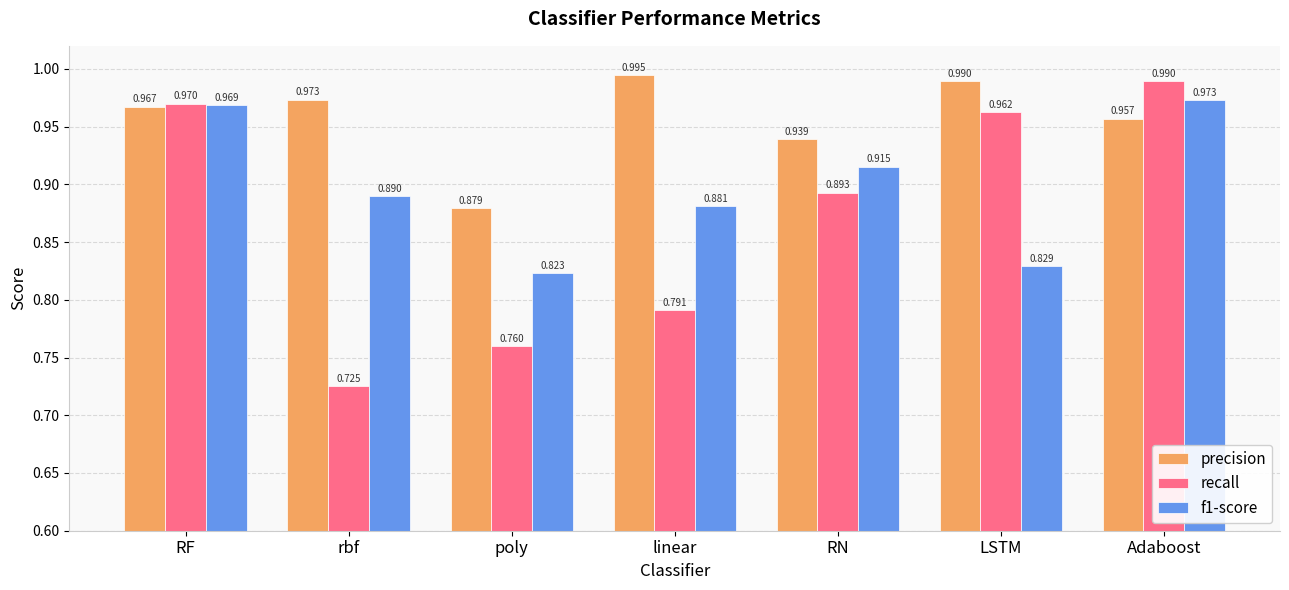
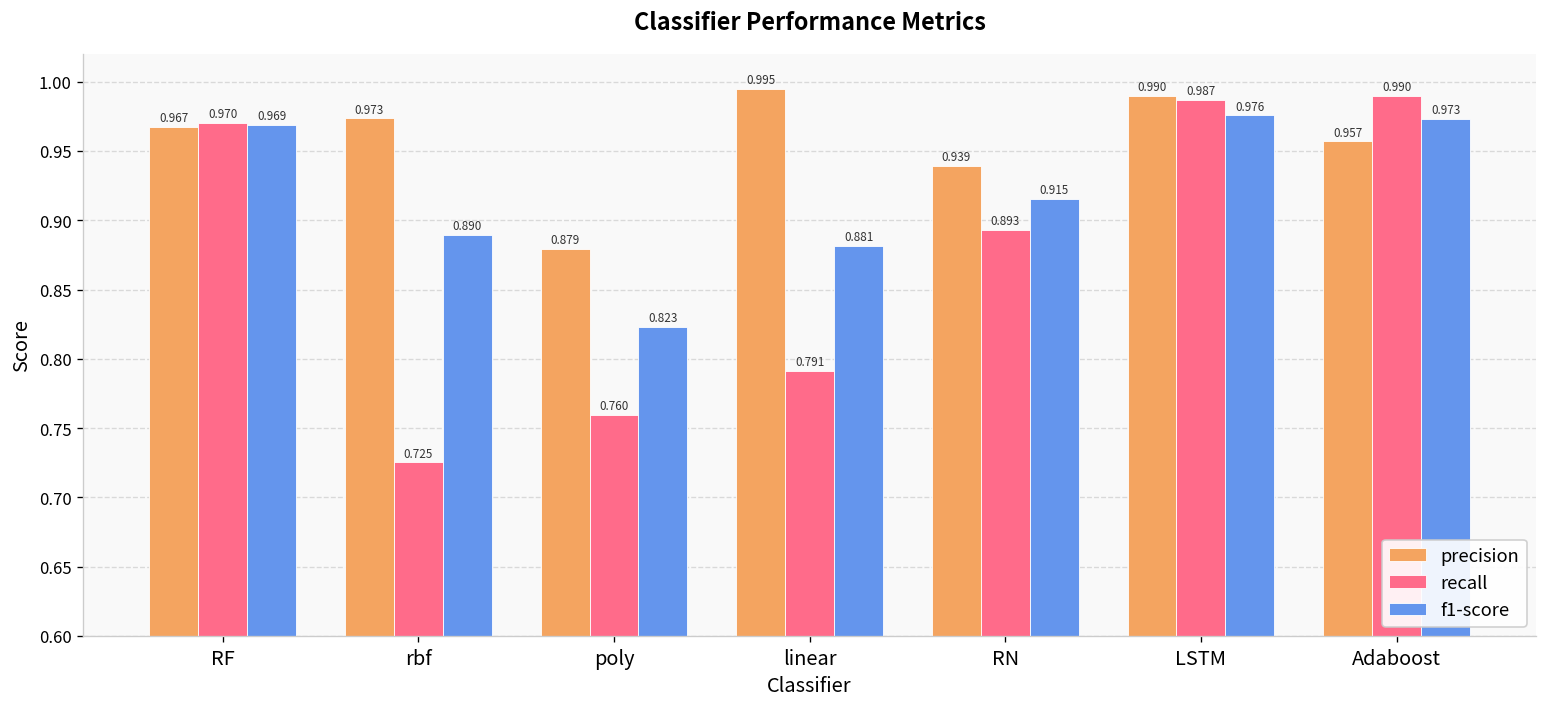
  {
    "precision": {
      "RF": 0.967,
      "rbf": 0.973,
      "poly": 0.879,
      "linear": 0.995,
      "RN": 0.939,
      "LSTM": 0.990,
      "Adaboost": 0.957
    },
    "recall": {
      "RF": 0.970,
      "rbf": 0.725,
      "poly": 0.760,
      "linear": 0.791,
      "RN": 0.893,
-     "LSTM": 0.962,
+     "LSTM": 0.987,
      "Adaboost": 0.990
    },
    "f1-score": {
      "RF": 0.969,
      "rbf": 0.890,
      "poly": 0.823,
      "linear": 0.881,
      "RN": 0.915,
-     "LSTM": 0.829,
+     "LSTM": 0.976,
      "Adaboost": 0.973
    }
  }
